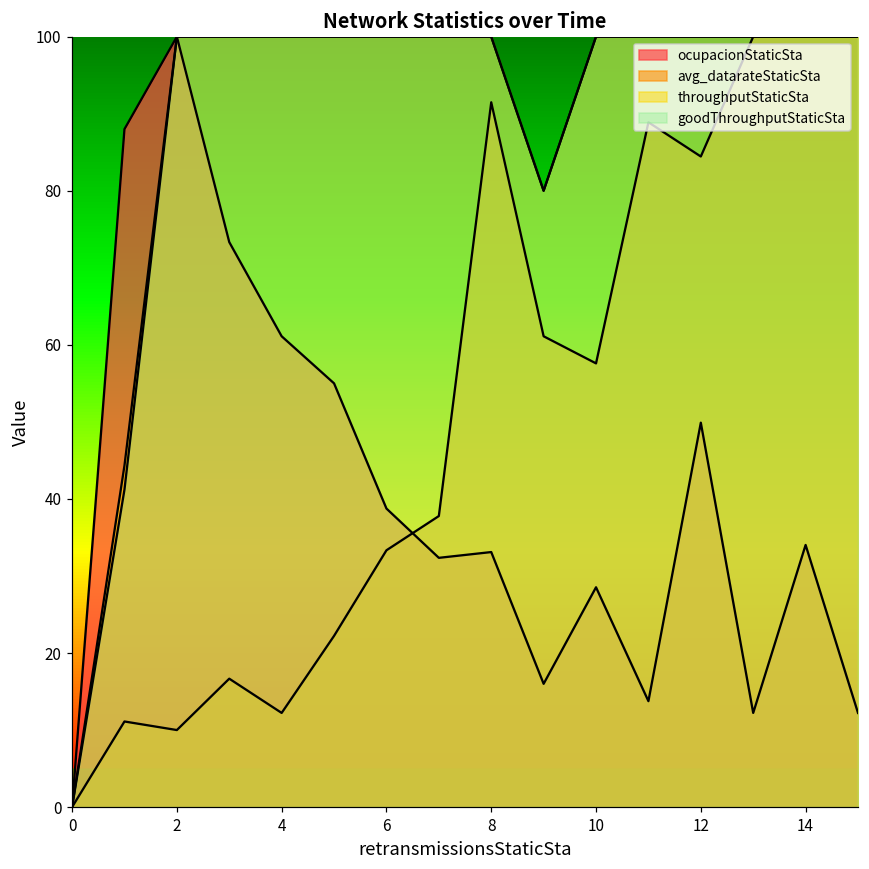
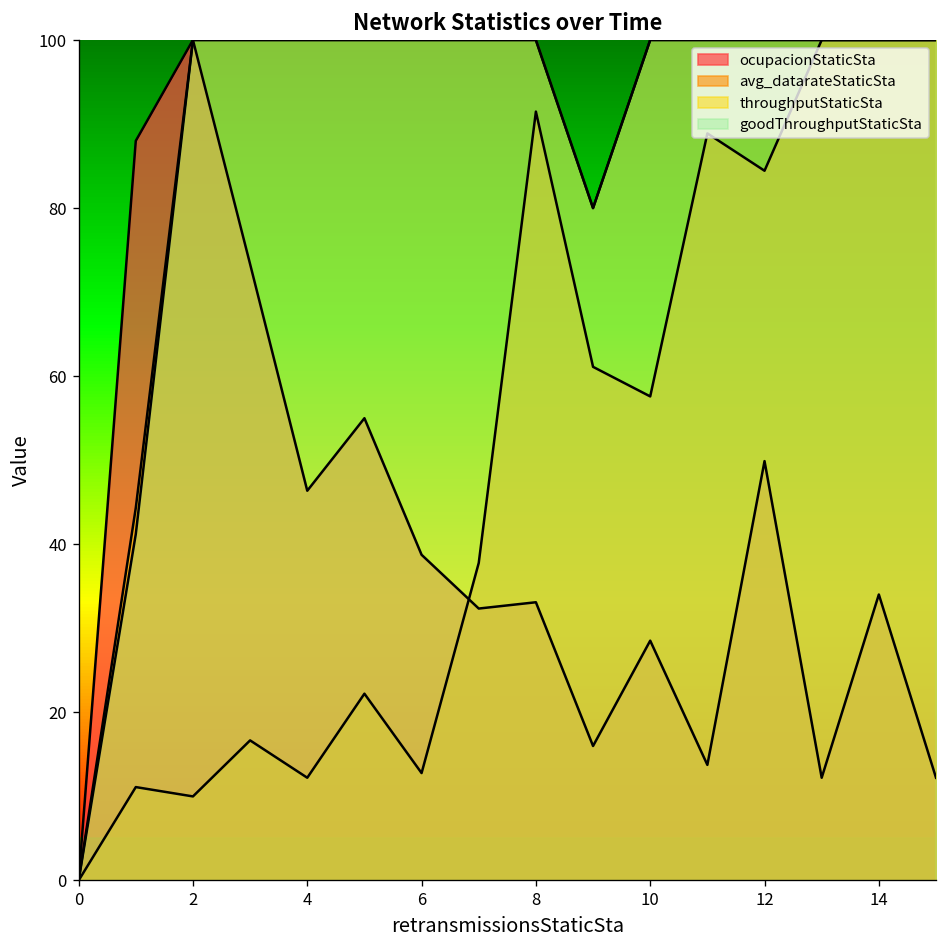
  {
    "ocupacionStaticSta": {
-     "4": 61,
+     "4": 46,
      "6": 39,
      "8": 33,
      "10": 29,
      "12": 50,
      "14": 34
    },
    "avg_datarateStaticSta": {
      "2": 10,
      "4": 12,
-     "6": 33,
+     "6": 13,
      "8": 91,
      "10": 58,
      "12": 84
    }
  }
